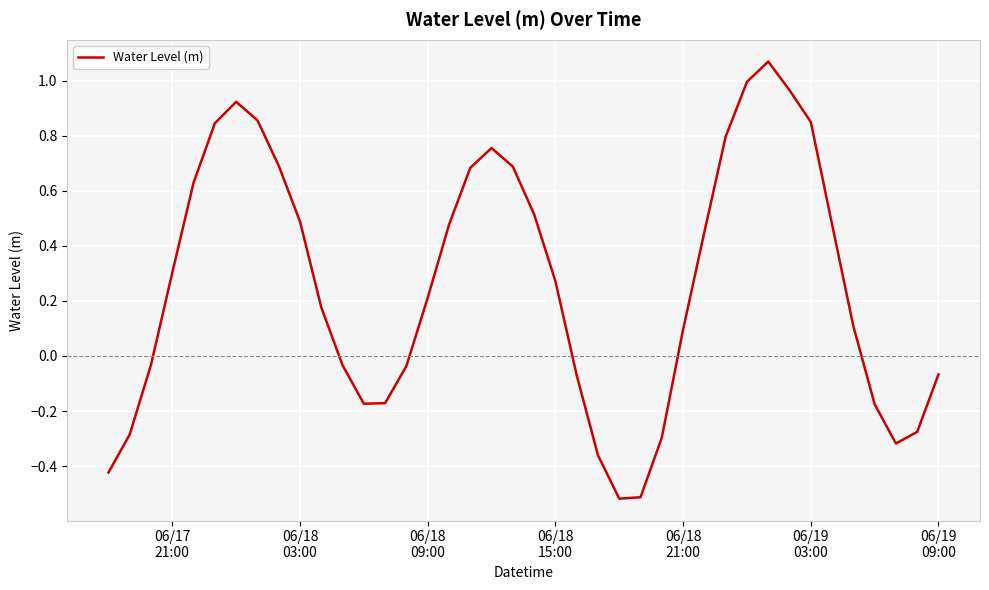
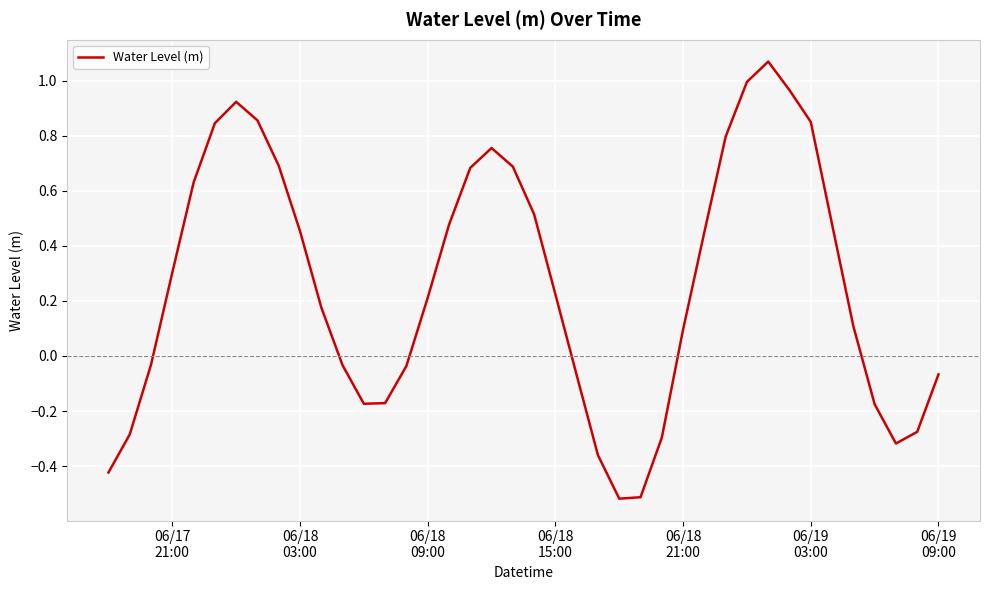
  {
    "06/17 21:00": 0.30,
-   "06/18 03:00": 0.49,
+   "06/18 03:00": 0.45,
    "06/18 09:00": 0.21,
-   "06/18 15:00": 0.27,
+   "06/18 15:00": 0.22,
    "06/18 21:00": 0.10,
    "06/19 03:00": 0.85,
    "06/19 09:00": -0.07
  }
